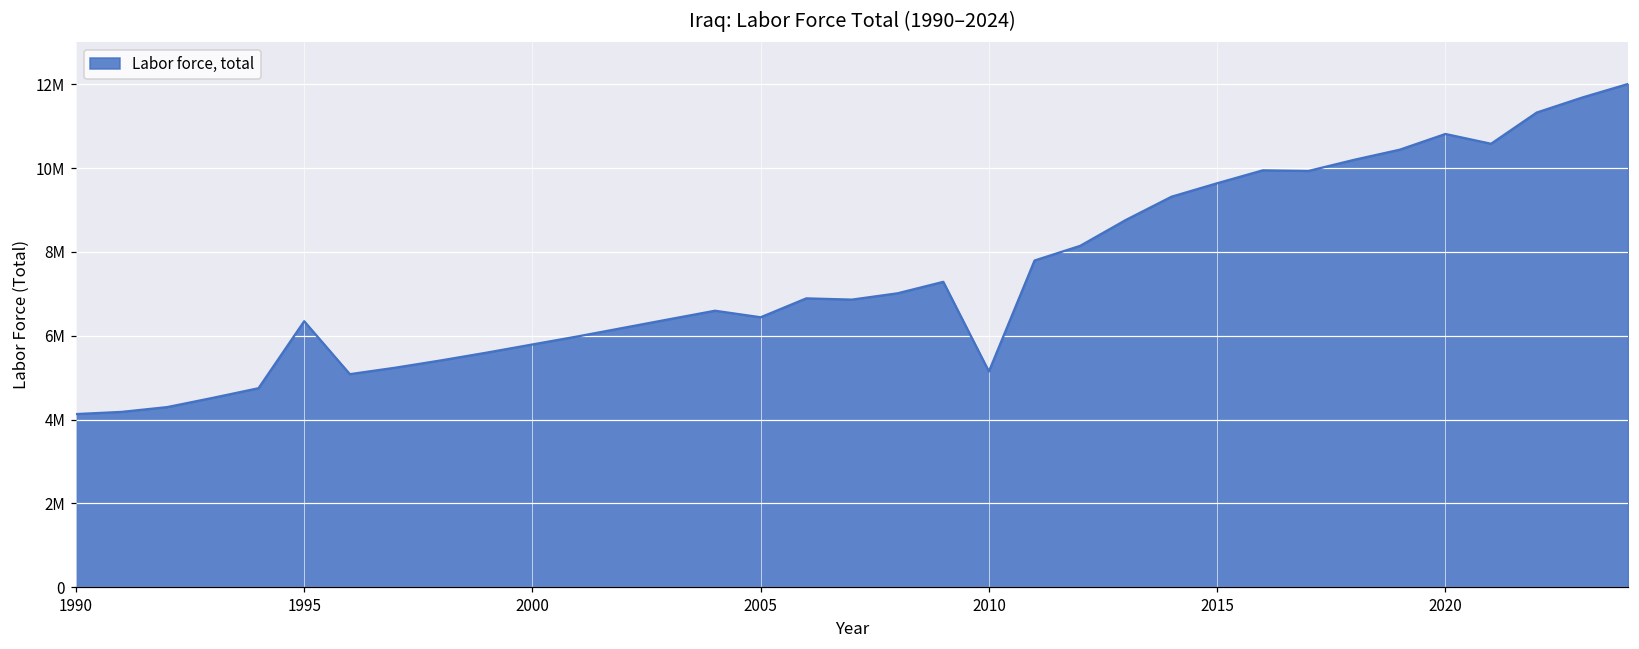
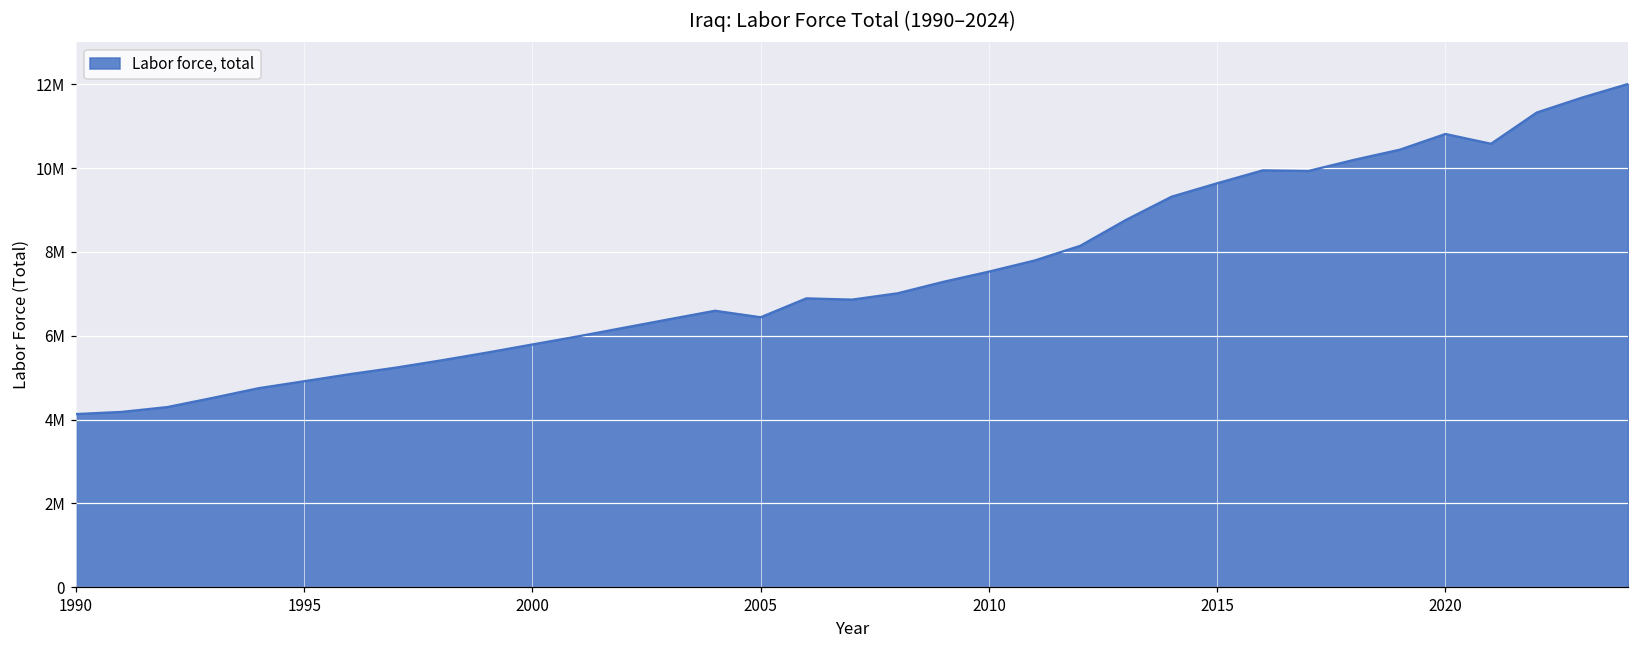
  {
    "1990": 4100000,
-   "1995": 6300000,
+   "1995": 4900000,
    "2000": 5800000,
    "2005": 6400000,
-   "2010": 5100000,
+   "2010": 7500000,
    "2015": 9600000,
    "2020": 10800000
  }
